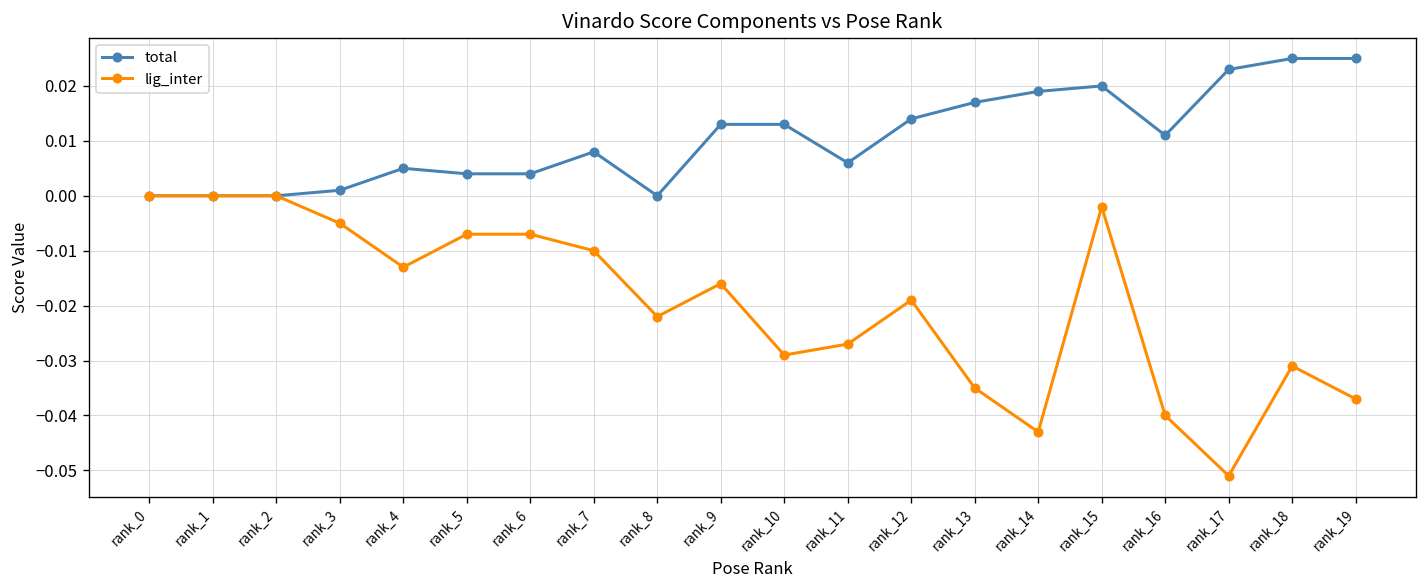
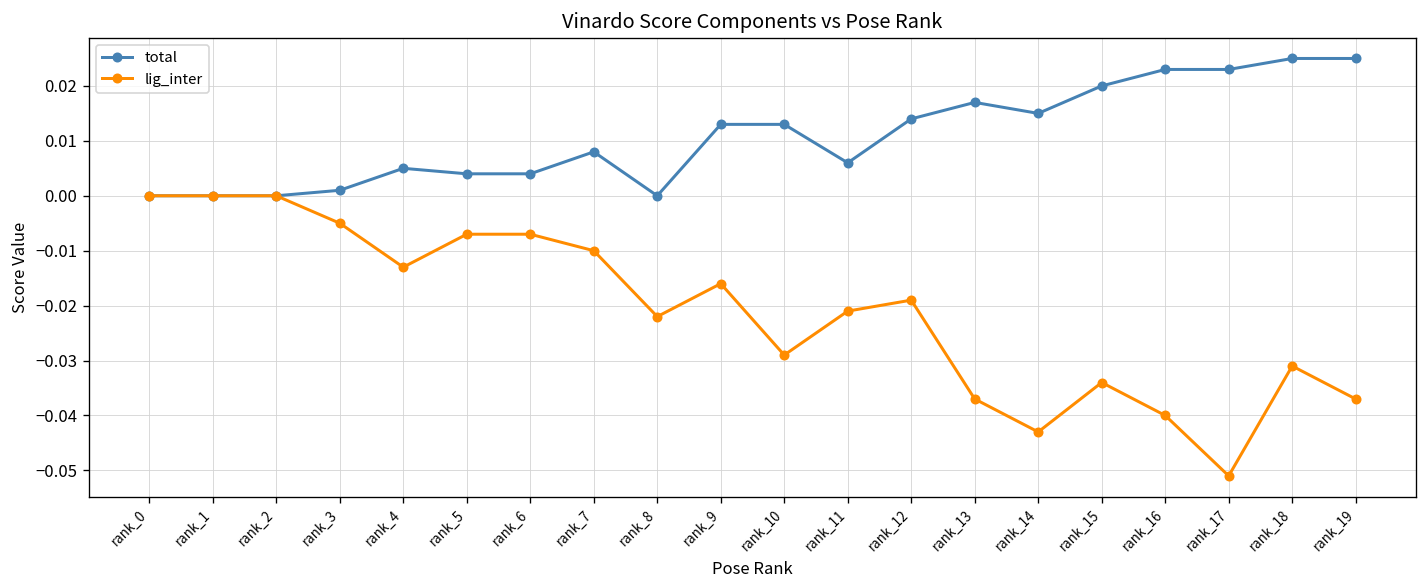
  {
    "total": {
      "rank_3": 0.001,
      "rank_4": 0.005,
      "rank_5": 0.004,
      "rank_6": 0.004,
      "rank_7": 0.008,
      "rank_8": 0.000,
      "rank_9": 0.013,
      "rank_10": 0.013,
      "rank_11": 0.006,
      "rank_12": 0.014,
      "rank_13": 0.017,
-     "rank_14": 0.019,
+     "rank_14": 0.015,
      "rank_15": 0.020,
-     "rank_16": 0.011,
+     "rank_16": 0.023,
      "rank_17": 0.023,
      "rank_18": 0.025,
      "rank_19": 0.025
    },
    "lig_inter": {
      "rank_3": -0.005,
      "rank_4": -0.013,
      "rank_5": -0.007,
      "rank_6": -0.007,
      "rank_7": -0.010,
      "rank_8": -0.022,
      "rank_9": -0.016,
      "rank_10": -0.029,
-     "rank_11": -0.027,
+     "rank_11": -0.021,
      "rank_12": -0.019,
-     "rank_13": -0.035,
+     "rank_13": -0.037,
      "rank_14": -0.043,
-     "rank_15": -0.002,
+     "rank_15": -0.034,
      "rank_16": -0.040,
      "rank_17": -0.051,
      "rank_18": -0.031,
      "rank_19": -0.037
    }
  }
